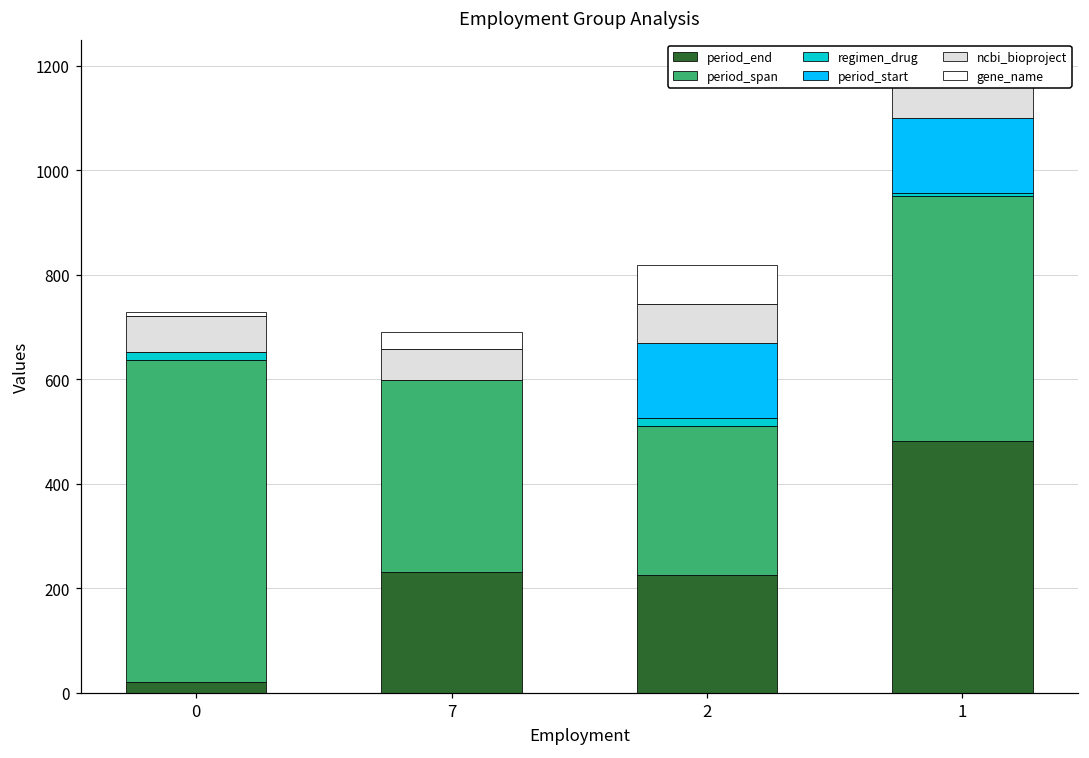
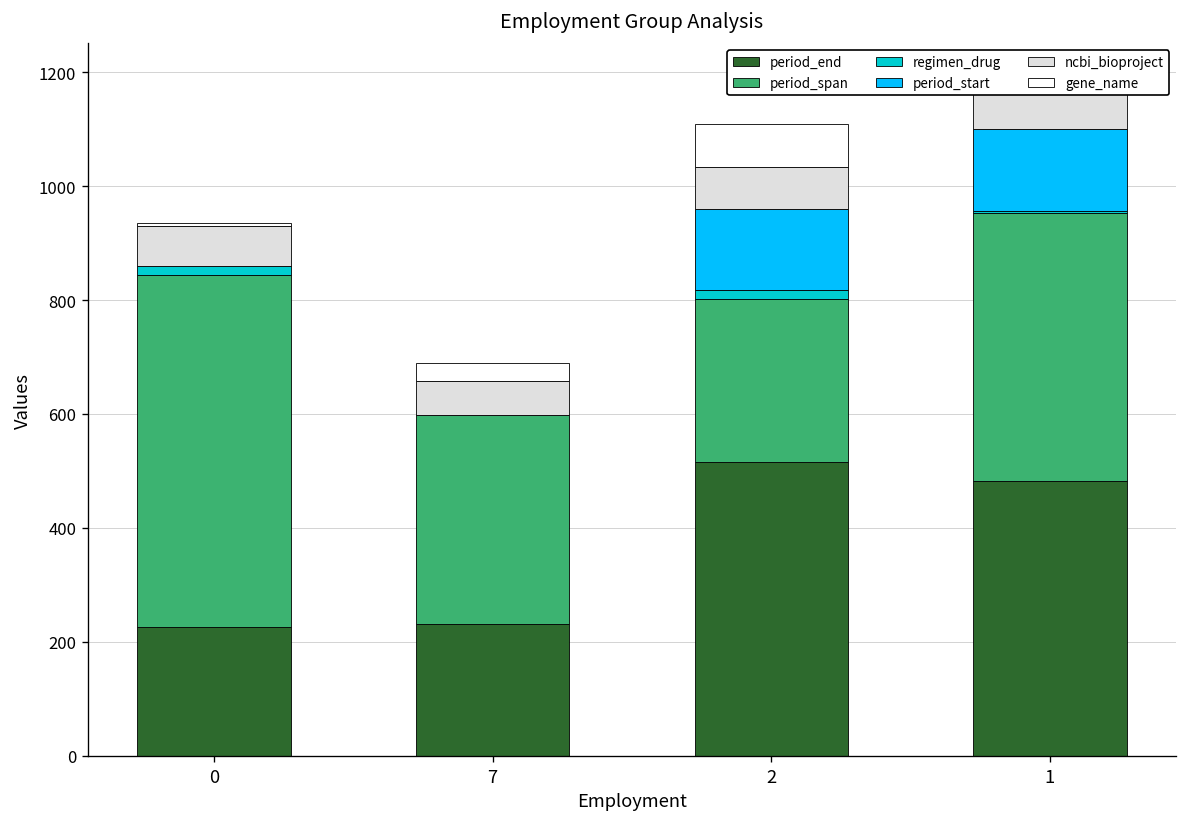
  {
    "period_end": {
-     "0": 20,
+     "0": 230,
      "7": 230,
-     "2": 230,
+     "2": 520,
      "1": 480
    },
    "period_span": {
      "0": 620,
      "7": 370,
      "2": 290,
      "1": 470
    }
  }
